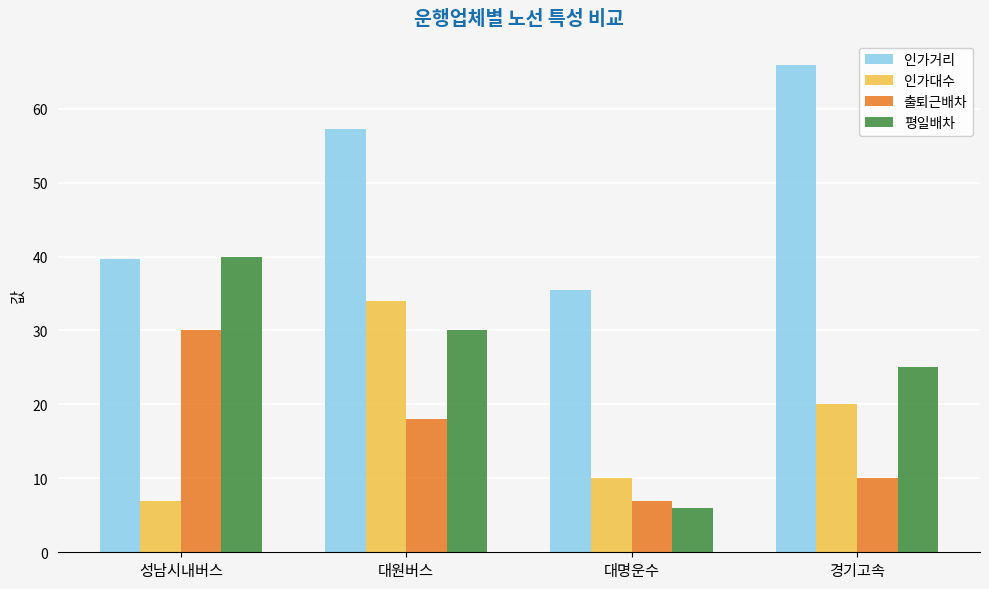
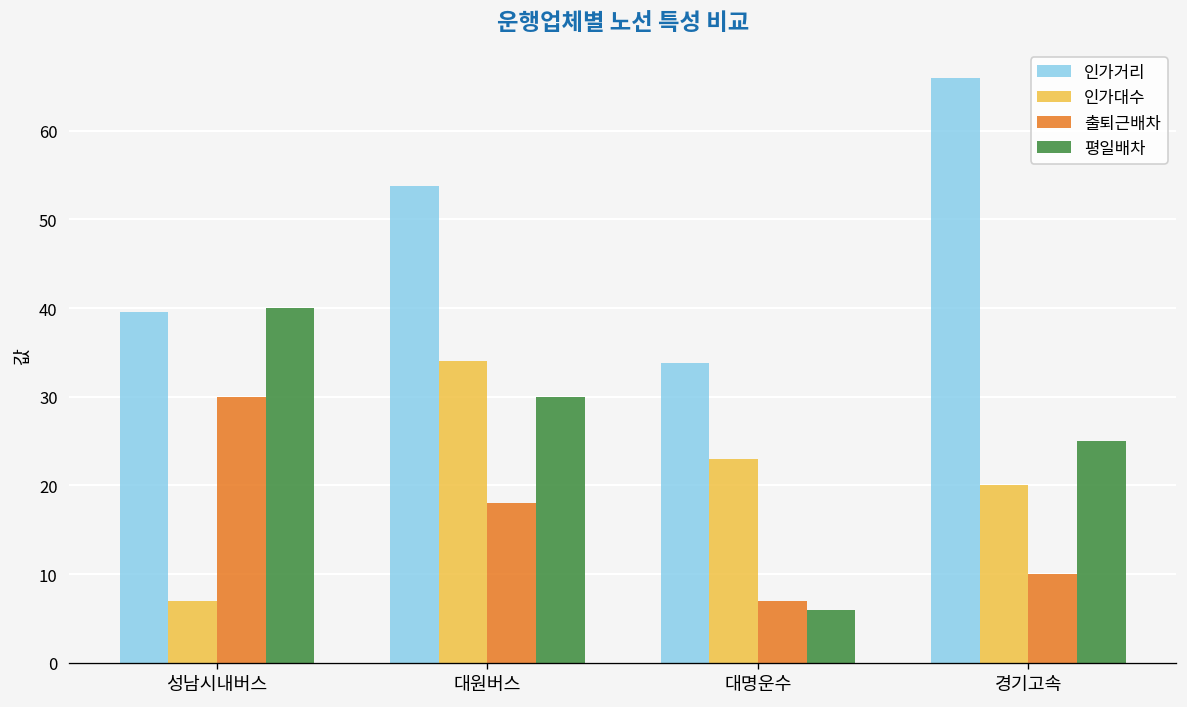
  {
    "인가거리": {
      "성남시내버스": 40,
-     "대원버스": 57,
-     "대명운수": 36,
+     "대원버스": 54,
+     "대명운수": 34,
      "경기고속": 66
    },
    "인가대수": {
      "성남시내버스": 7,
      "대원버스": 34,
-     "대명운수": 10,
+     "대명운수": 23,
      "경기고속": 20
    },
    "출퇴근배차": {
      "성남시내버스": 30,
      "대원버스": 18,
      "대명운수": 7,
      "경기고속": 10
    },
    "평일배차": {
      "성남시내버스": 40,
      "대원버스": 30,
      "대명운수": 6,
      "경기고속": 25
    }
  }
